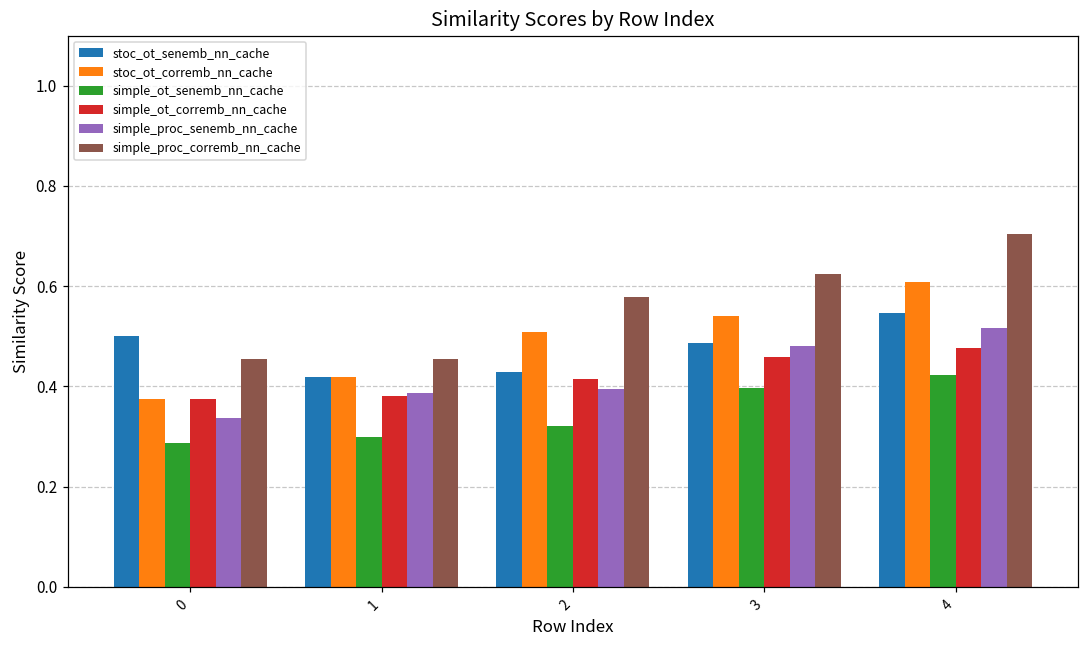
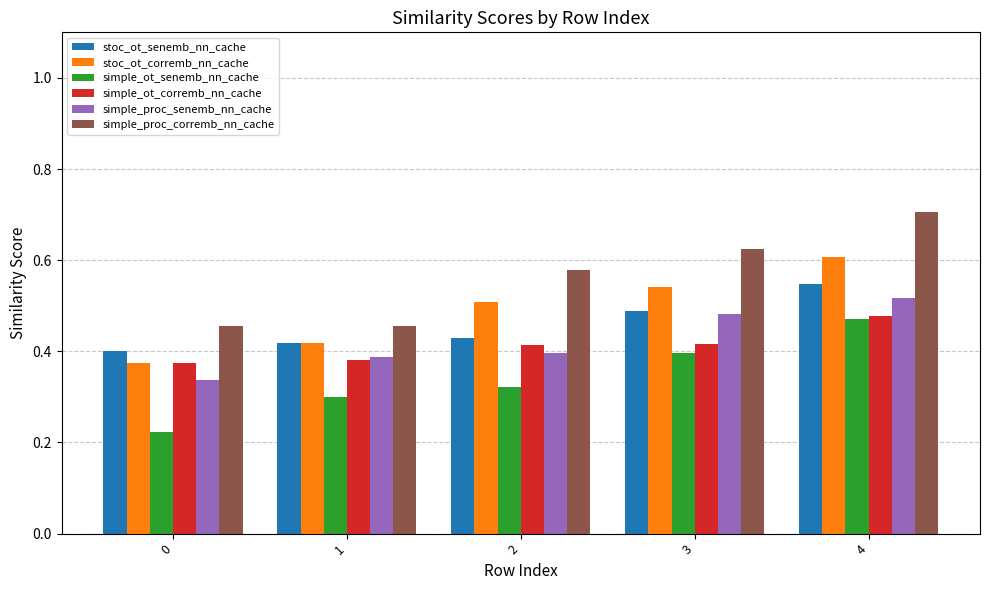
  {
    "stoc_ot_senemb_nn_cache": {
-     "0": 0.5,
+     "0": 0.4,
      "1": 0.42,
      "2": 0.43,
      "3": 0.49,
      "4": 0.55
    },
    "stoc_ot_corremb_nn_cache": {
      "0": 0.38,
      "1": 0.42,
      "2": 0.51,
      "3": 0.54,
      "4": 0.61
    },
    "simple_ot_senemb_nn_cache": {
-     "0": 0.29,
+     "0": 0.22,
      "1": 0.30,
      "2": 0.32,
      "3": 0.40,
-     "4": 0.42
+     "4": 0.47
    },
    "simple_ot_corremb_nn_cache": {
      "0": 0.38,
      "1": 0.38,
      "2": 0.41,
-     "3": 0.46,
+     "3": 0.42,
      "4": 0.48
    },
    "simple_proc_senemb_nn_cache": {
      "0": 0.34,
      "1": 0.39,
      "2": 0.40,
      "3": 0.48,
      "4": 0.52
    },
    "simple_proc_corremb_nn_cache": {
      "0": 0.46,
      "1": 0.46,
      "2": 0.58,
      "3": 0.63,
      "4": 0.71
    }
  }
